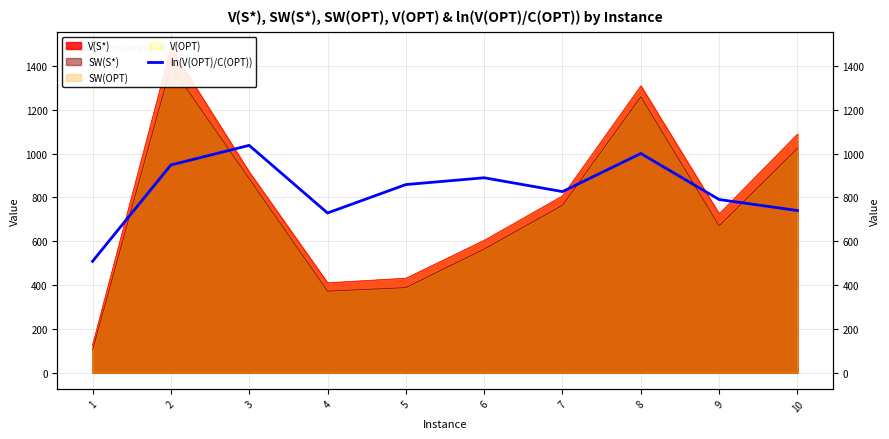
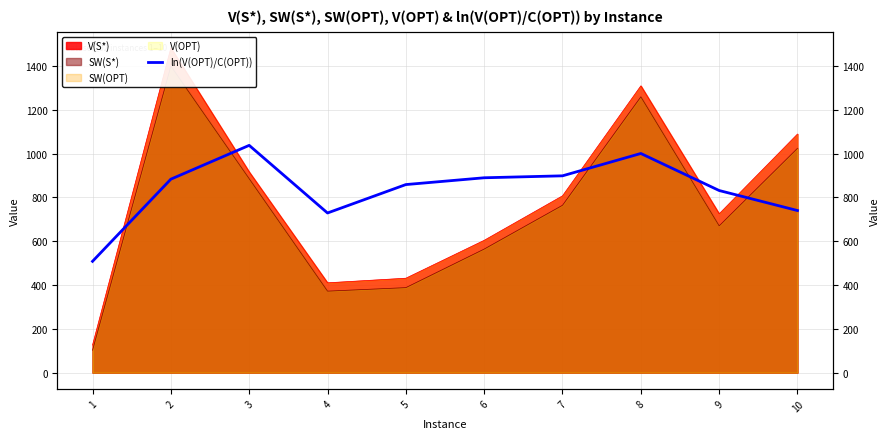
  {
    "ln(V(OPT)/C(OPT))": {
      "1": 510,
-     "2": 950,
+     "2": 880,
      "3": 1040,
      "4": 730,
      "5": 860,
      "6": 890,
-     "7": 830,
+     "7": 900,
      "8": 1000,
-     "9": 790,
+     "9": 830,
      "10": 740
    }
  }
